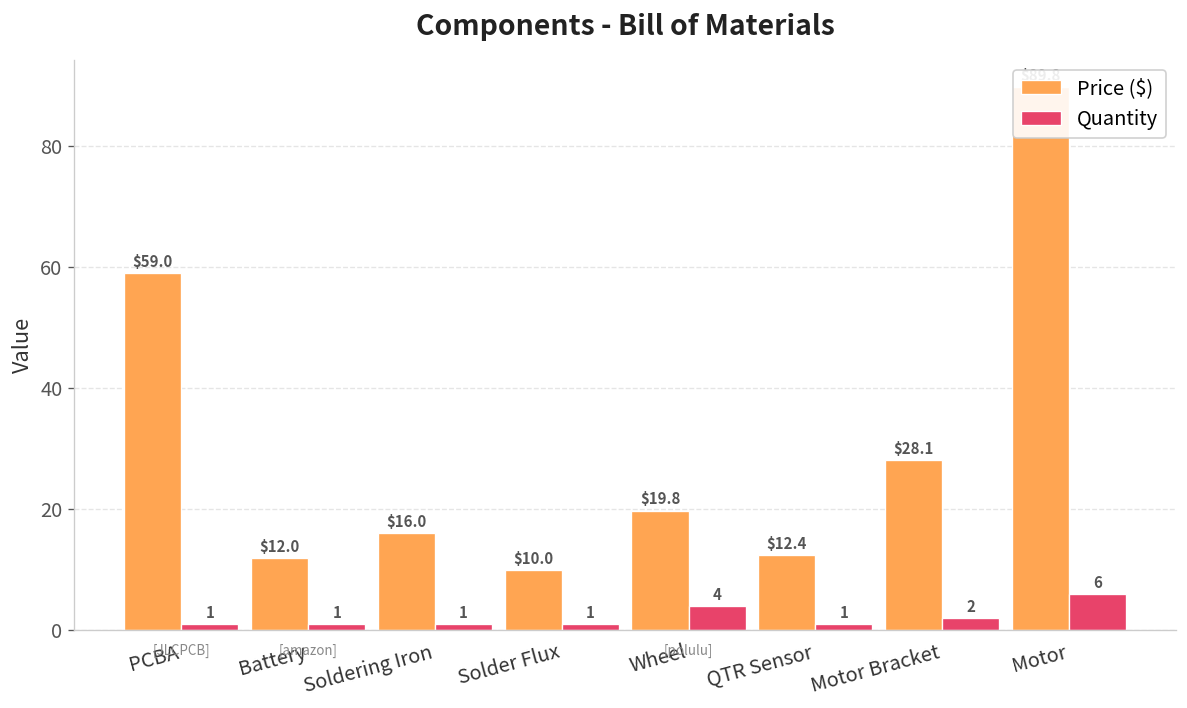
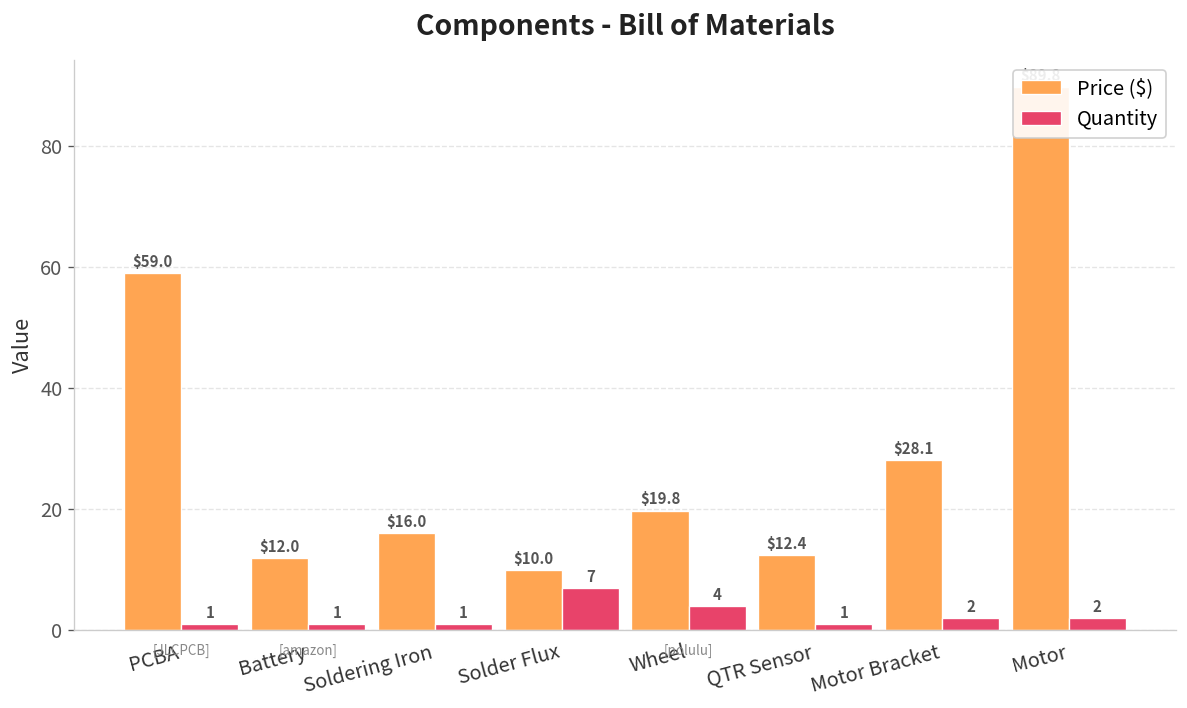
  {
    "Price ($)": {
      "PCBA": "$59.0",
      "Battery": "$12.0",
      "Soldering Iron": "$16.0",
      "Solder Flux": "$10.0",
      "Wheel": "$19.8",
      "QTR Sensor": "$12.4",
      "Motor Bracket": "$28.1"
    },
    "Quantity": {
      "PCBA": "1",
      "Battery": "1",
      "Soldering Iron": "1",
-     "Solder Flux": "1",
+     "Solder Flux": "7",
      "Wheel": "4",
      "QTR Sensor": "1",
      "Motor Bracket": "2",
-     "Motor": "6"
+     "Motor": "2"
    }
  }
